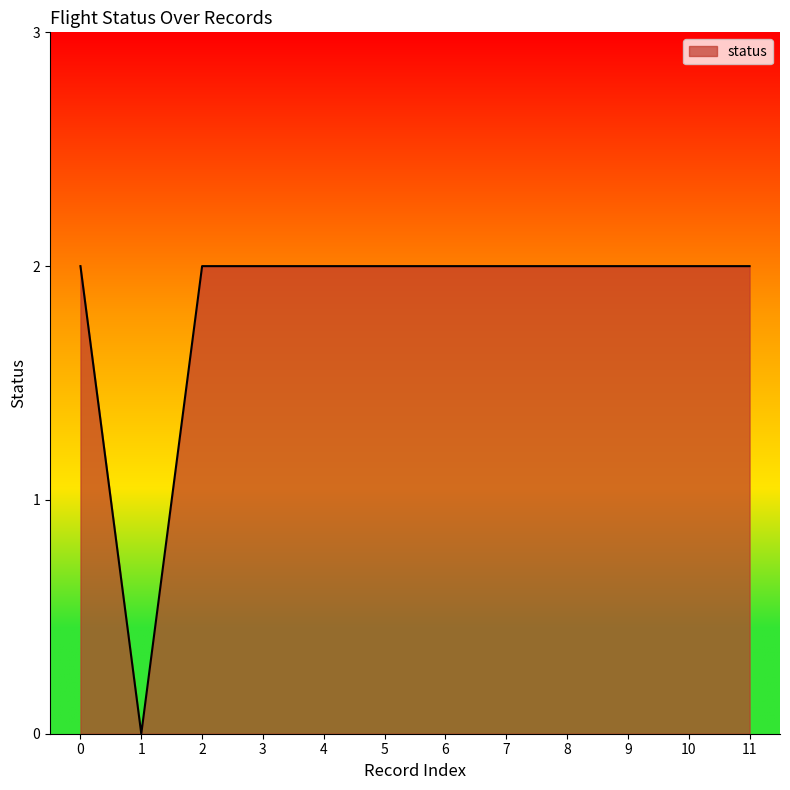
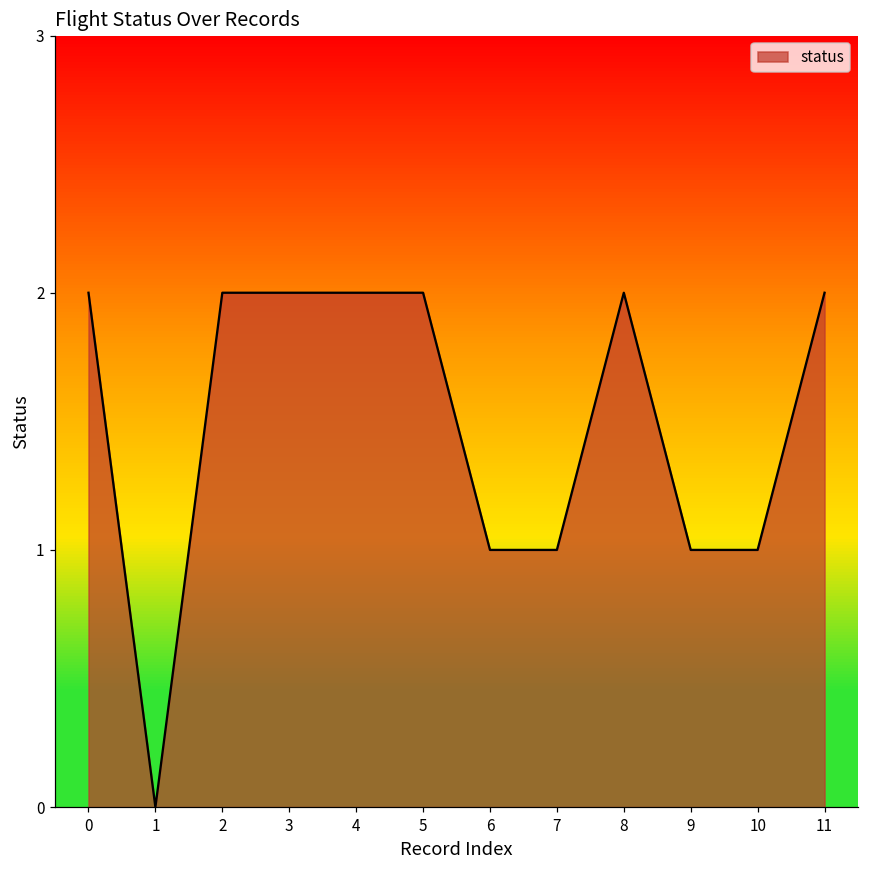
  {
    "0": 2,
    "1": 0,
    "2": 2,
    "3": 2,
    "4": 2,
    "5": 2,
-   "6": 2,
-   "7": 2,
+   "6": 1,
+   "7": 1,
    "8": 2,
-   "9": 2,
-   "10": 2,
+   "9": 1,
+   "10": 1,
    "11": 2
  }
